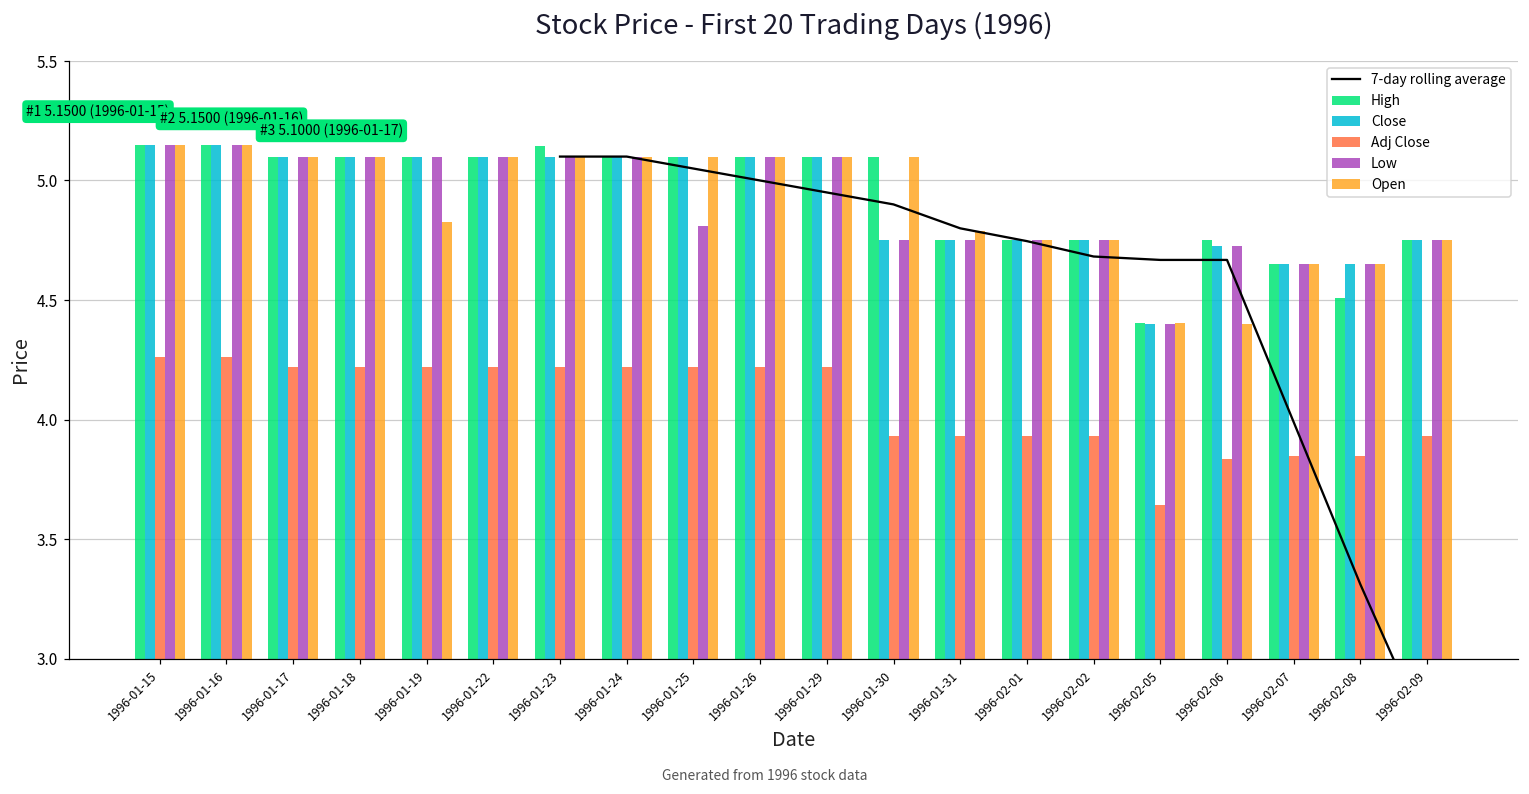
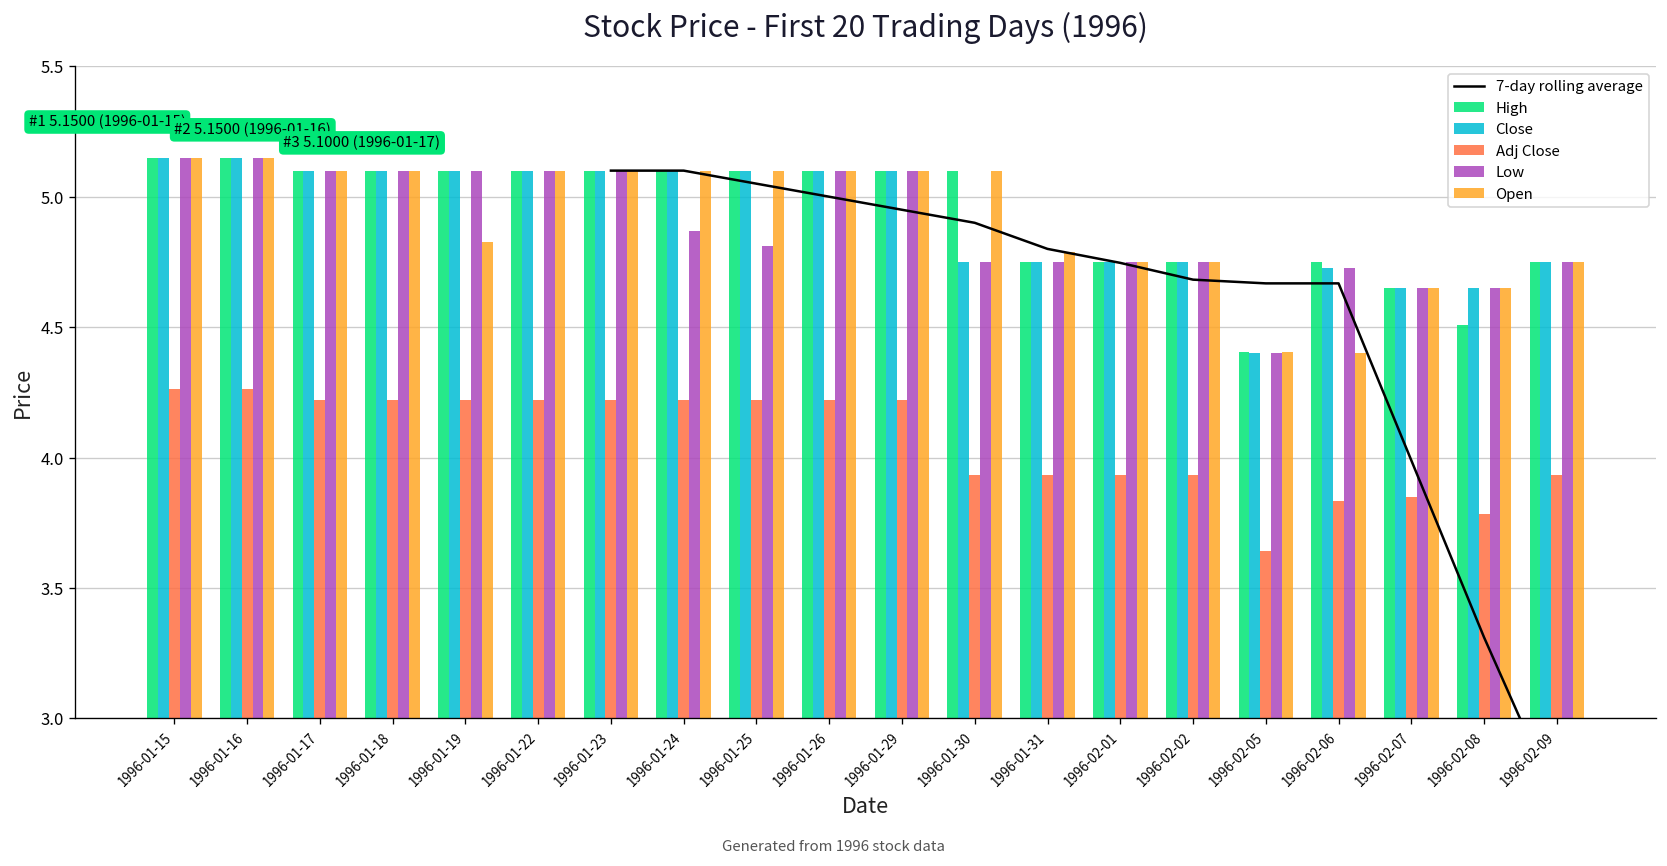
  {
    "High": {
      "1996-01-17": 5.10,
      "1996-01-19": 5.10,
      "1996-01-22": 5.10,
-     "1996-01-23": 5.14,
+     "1996-01-23": 5.10,
      "1996-01-24": 5.10,
      "1996-01-25": 5.10,
      "1996-01-26": 5.10,
      "1996-01-29": 5.10,
      "1996-01-30": 5.10,
      "1996-01-31": 4.75,
      "1996-02-01": 4.75,
      "1996-02-02": 4.75,
      "1996-02-05": 4.41,
      "1996-02-06": 4.75,
      "1996-02-07": 4.65,
      "1996-02-08": 4.51,
      "1996-02-09": 4.75
    },
    "7-day rolling average": {
      "1996-01-23": 5.10,
      "1996-01-24": 5.10,
      "1996-01-25": 5.05,
      "1996-01-26": 5.00,
      "1996-01-29": 4.95,
      "1996-01-30": 4.90,
      "1996-01-31": 4.80,
      "1996-02-01": 4.75,
      "1996-02-02": 4.68,
      "1996-02-05": 4.67,
      "1996-02-06": 4.67,
      "1996-02-07": 3.99,
      "1996-02-08": 3.31
    },
    "Close": {
      "1996-01-17": 5.10,
      "1996-01-19": 5.10,
      "1996-01-22": 5.10,
      "1996-01-23": 5.10,
      "1996-01-24": 5.10,
      "1996-01-25": 5.10,
      "1996-01-26": 5.10,
      "1996-01-29": 5.10,
      "1996-01-30": 4.75,
      "1996-01-31": 4.75,
      "1996-02-01": 4.75,
      "1996-02-02": 4.75,
      "1996-02-05": 4.40,
      "1996-02-06": 4.72,
      "1996-02-07": 4.65,
      "1996-02-08": 4.65,
      "1996-02-09": 4.75
    },
    "Adj Close": {
      "1996-01-15": 4.26,
      "1996-01-16": 4.26,
      "1996-01-17": 4.22,
      "1996-01-18": 4.22,
      "1996-01-19": 4.22,
      "1996-01-22": 4.22,
      "1996-01-23": 4.22,
      "1996-01-24": 4.22,
      "1996-01-25": 4.22,
      "1996-01-26": 4.22,
      "1996-01-29": 4.22,
      "1996-01-30": 3.93,
      "1996-01-31": 3.93,
      "1996-02-01": 3.93,
      "1996-02-02": 3.93,
      "1996-02-05": 3.64,
      "1996-02-06": 3.83,
      "1996-02-07": 3.85,
-     "1996-02-08": 3.85,
+     "1996-02-08": 3.78,
      "1996-02-09": 3.93
    },
    "Low": {
      "1996-01-18": 5.10,
      "1996-01-19": 5.10,
      "1996-01-22": 5.10,
      "1996-01-23": 5.10,
-     "1996-01-24": 5.10,
+     "1996-01-24": 4.87,
      "1996-01-25": 4.81,
      "1996-01-26": 5.10,
      "1996-01-29": 5.10,
      "1996-01-30": 4.75,
      "1996-01-31": 4.75,
      "1996-02-01": 4.75,
      "1996-02-02": 4.75,
      "1996-02-05": 4.40,
      "1996-02-06": 4.72,
      "1996-02-07": 4.65,
      "1996-02-08": 4.65,
      "1996-02-09": 4.75
    },
    "Open": {
      "1996-01-18": 5.10,
      "1996-01-19": 4.83,
      "1996-01-22": 5.10,
      "1996-01-23": 5.10,
      "1996-01-24": 5.10,
      "1996-01-25": 5.10,
      "1996-01-26": 5.10,
      "1996-01-29": 5.10,
      "1996-01-30": 5.10,
      "1996-01-31": 4.79,
      "1996-02-01": 4.75,
      "1996-02-02": 4.75,
      "1996-02-05": 4.41,
      "1996-02-06": 4.40,
      "1996-02-07": 4.65,
      "1996-02-08": 4.65,
      "1996-02-09": 4.75
    }
  }
